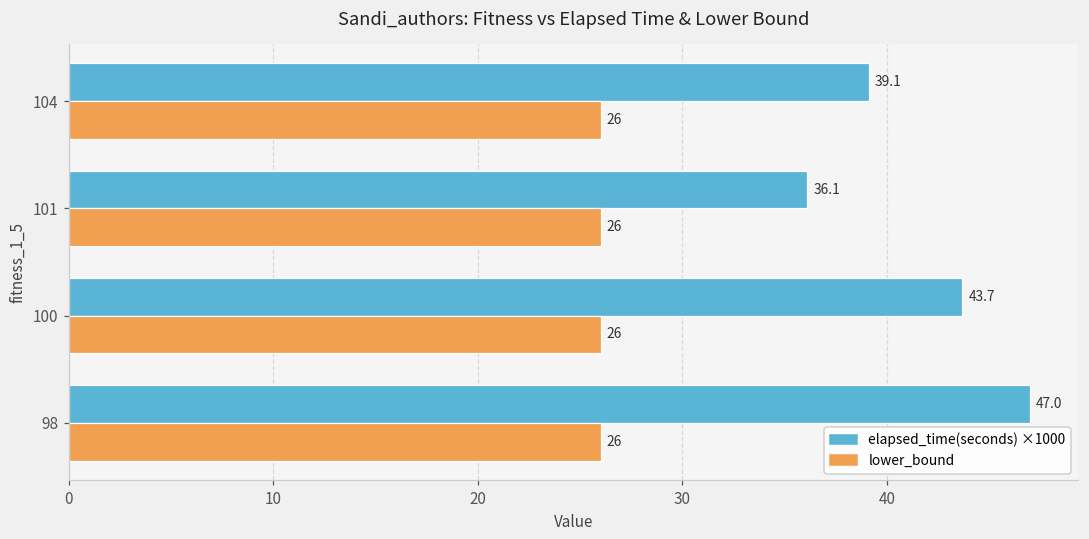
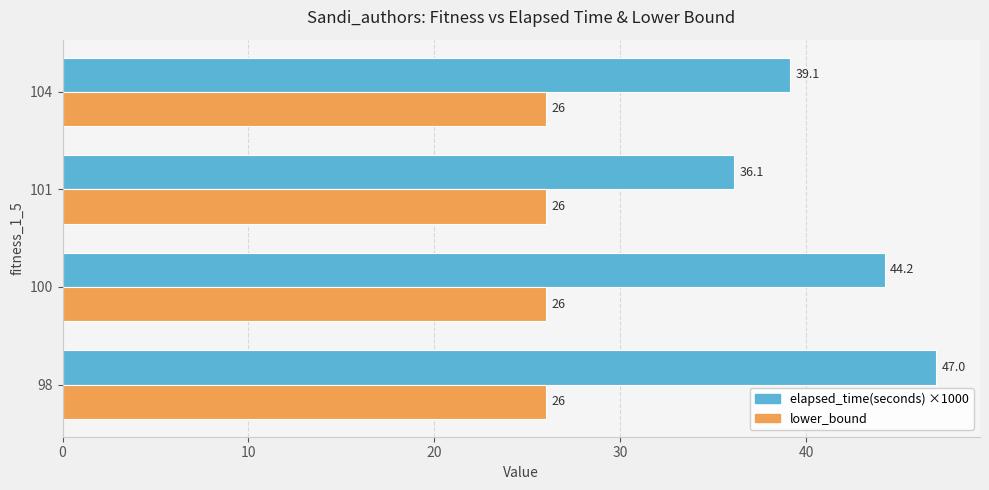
  {
    "elapsed_time(seconds) ×1000": {
      "104": 39.1,
      "101": 36.1,
-     "100": 43.7,
+     "100": 44.2,
      "98": 47.0
    },
    "lower_bound": {
      "104": 26,
      "101": 26,
      "100": 26,
      "98": 26
    }
  }
